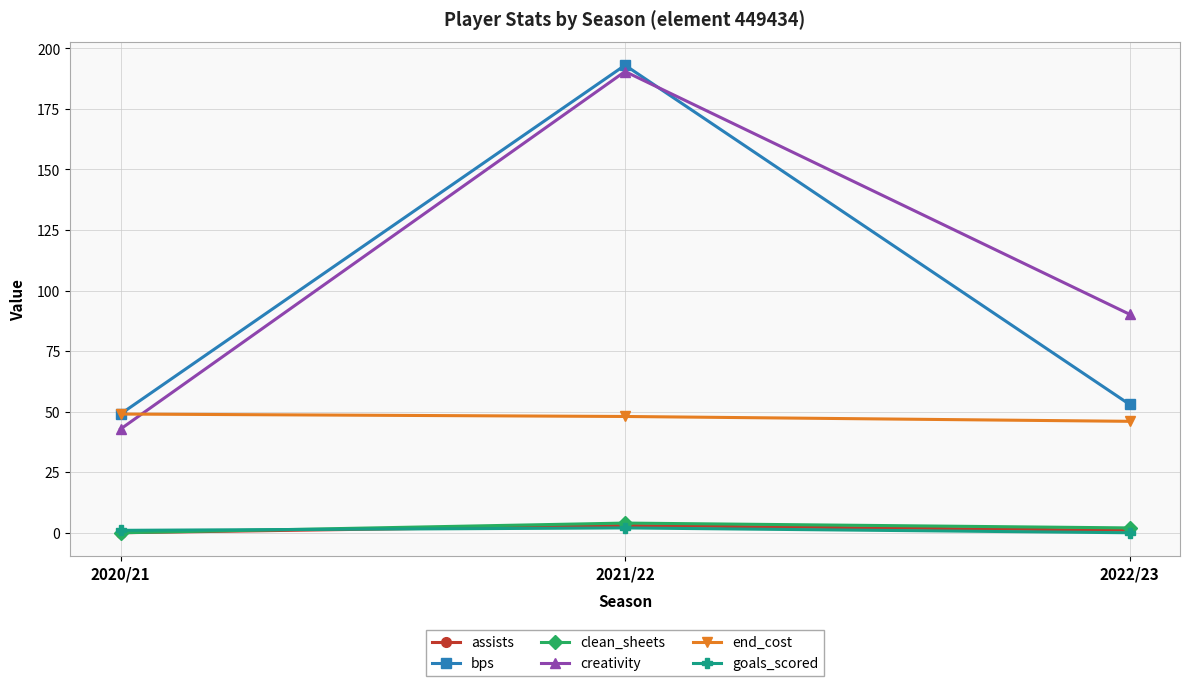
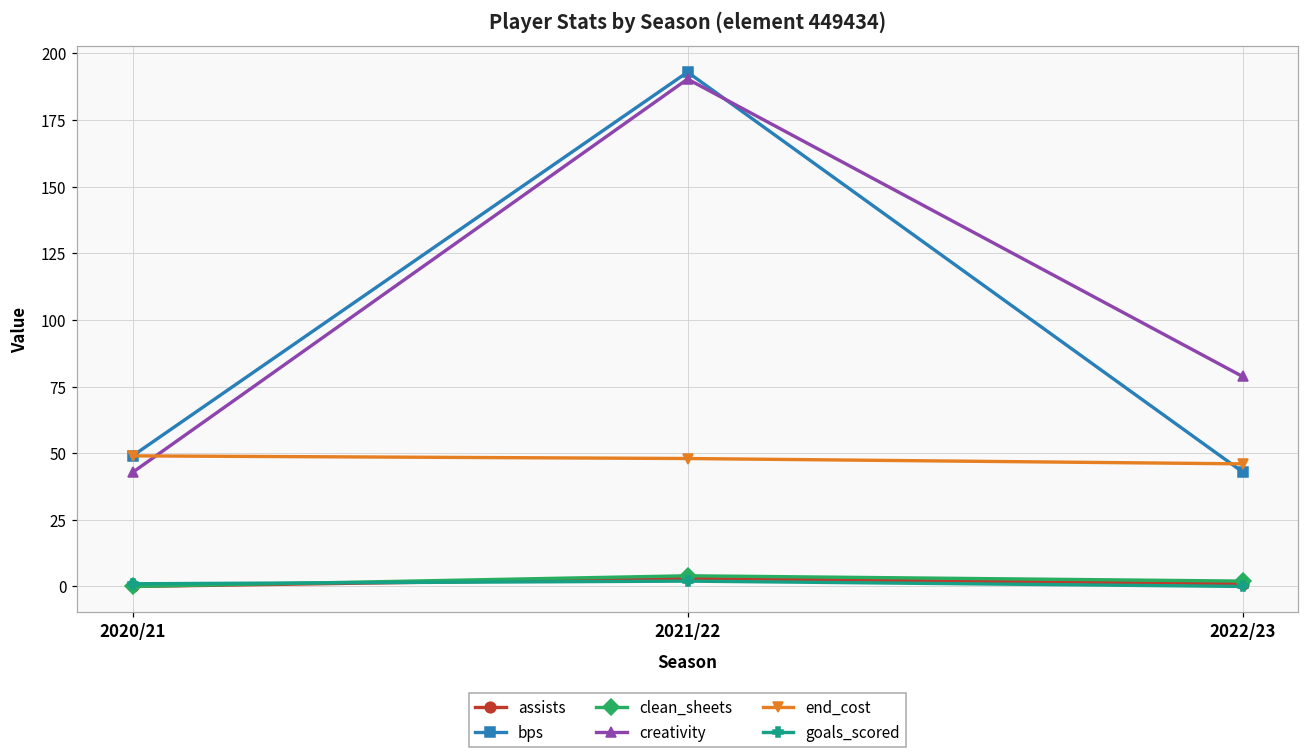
  {
    "bps": {
      "2021/22": 193,
-     "2022/23": 53
+     "2022/23": 43
    },
    "creativity": {
      "2020/21": 43,
      "2021/22": 190,
-     "2022/23": 90
+     "2022/23": 79
    },
    "end_cost": {
      "2021/22": 48,
      "2022/23": 46
    }
  }
